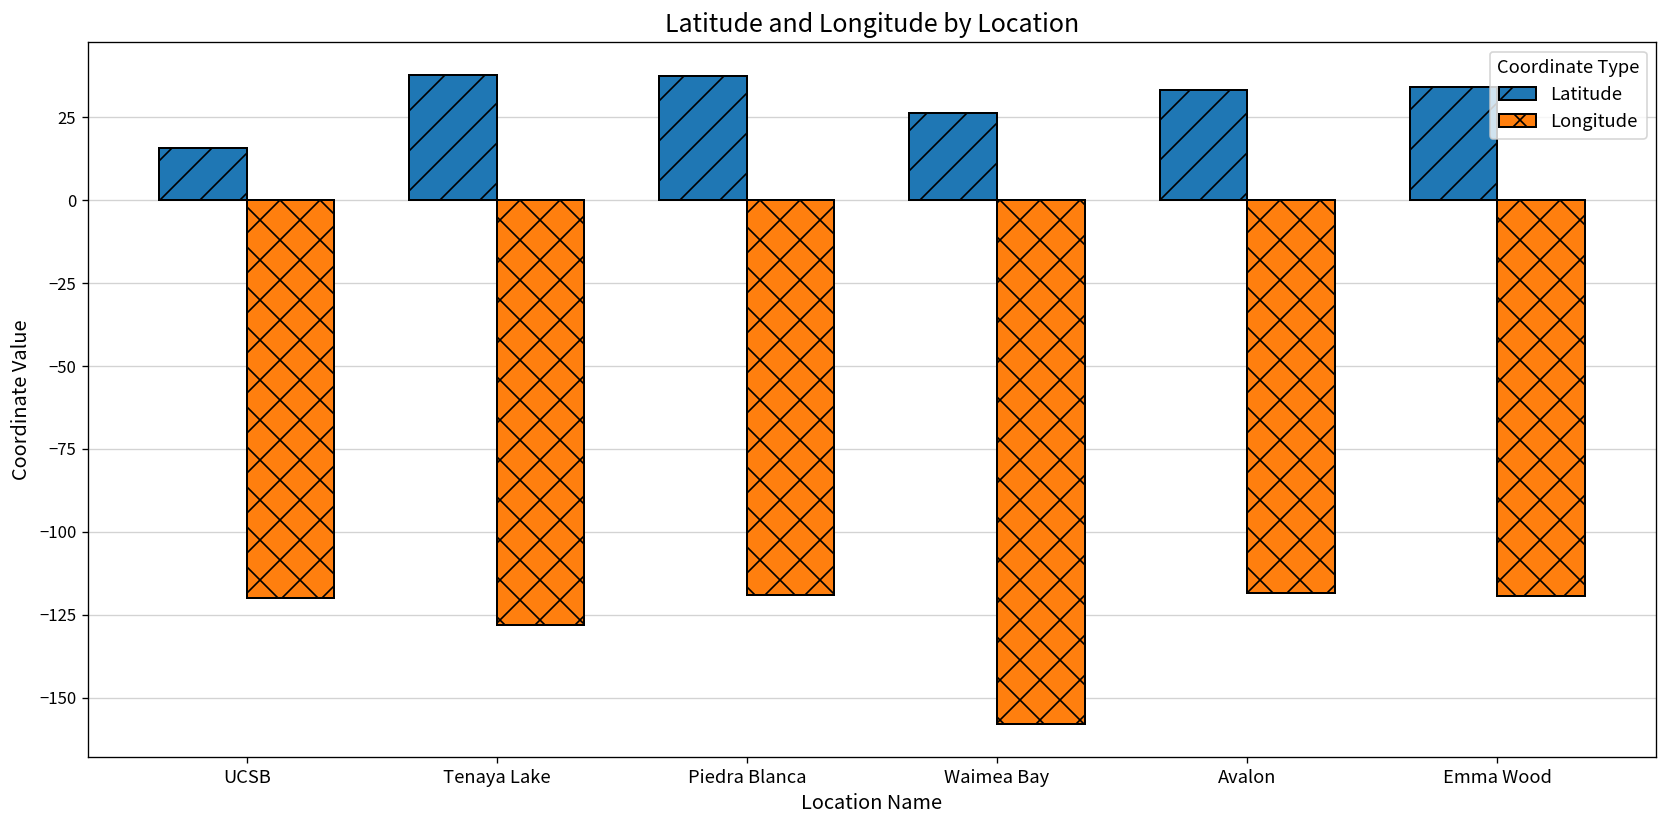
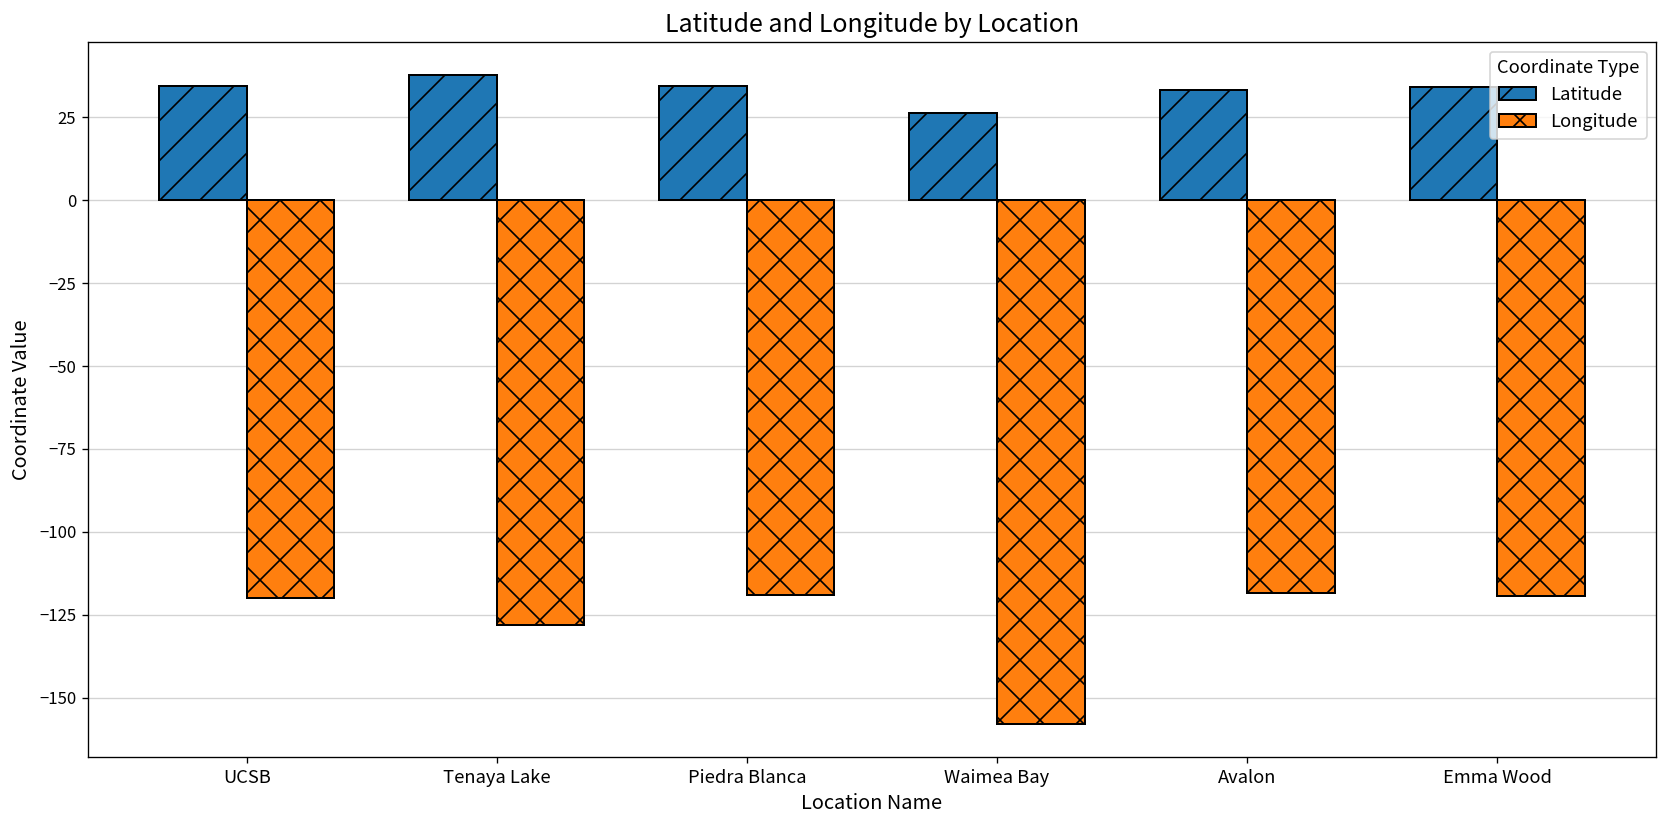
  {
    "Latitude": {
-     "UCSB": 16,
+     "UCSB": 34,
      "Tenaya Lake": 38,
-     "Piedra Blanca": 37,
+     "Piedra Blanca": 35,
      "Waimea Bay": 26,
      "Avalon": 33,
      "Emma Wood": 34
    },
    "Longitude": {
      "UCSB": -120,
      "Tenaya Lake": -128,
      "Piedra Blanca": -119,
      "Waimea Bay": -158,
      "Avalon": -118,
      "Emma Wood": -119
    }
  }
